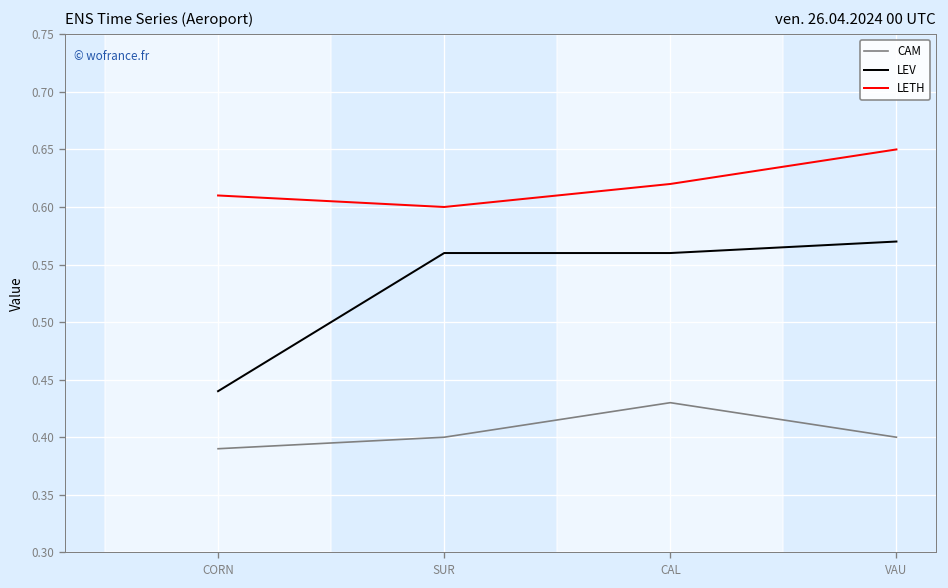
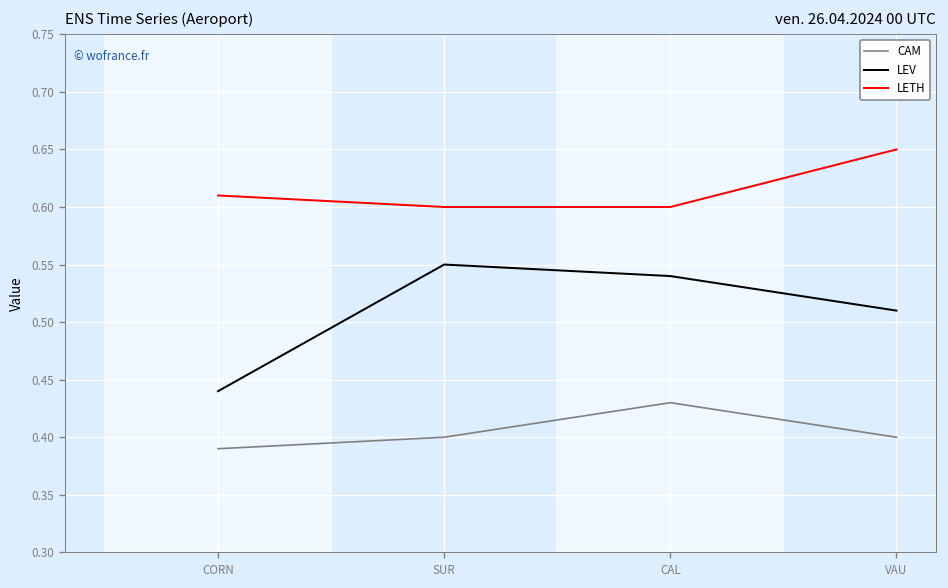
  {
    "CAM": {
      "CORN": 0.39,
      "SUR": 0.40,
      "CAL": 0.43,
      "VAU": 0.40
    },
    "LEV": {
      "CORN": 0.44,
-     "SUR": 0.56,
-     "CAL": 0.56,
-     "VAU": 0.57
+     "SUR": 0.55,
+     "CAL": 0.54,
+     "VAU": 0.51
    },
    "LETH": {
      "CORN": 0.61,
      "SUR": 0.60,
-     "CAL": 0.62,
+     "CAL": 0.60,
      "VAU": 0.65
    }
  }
